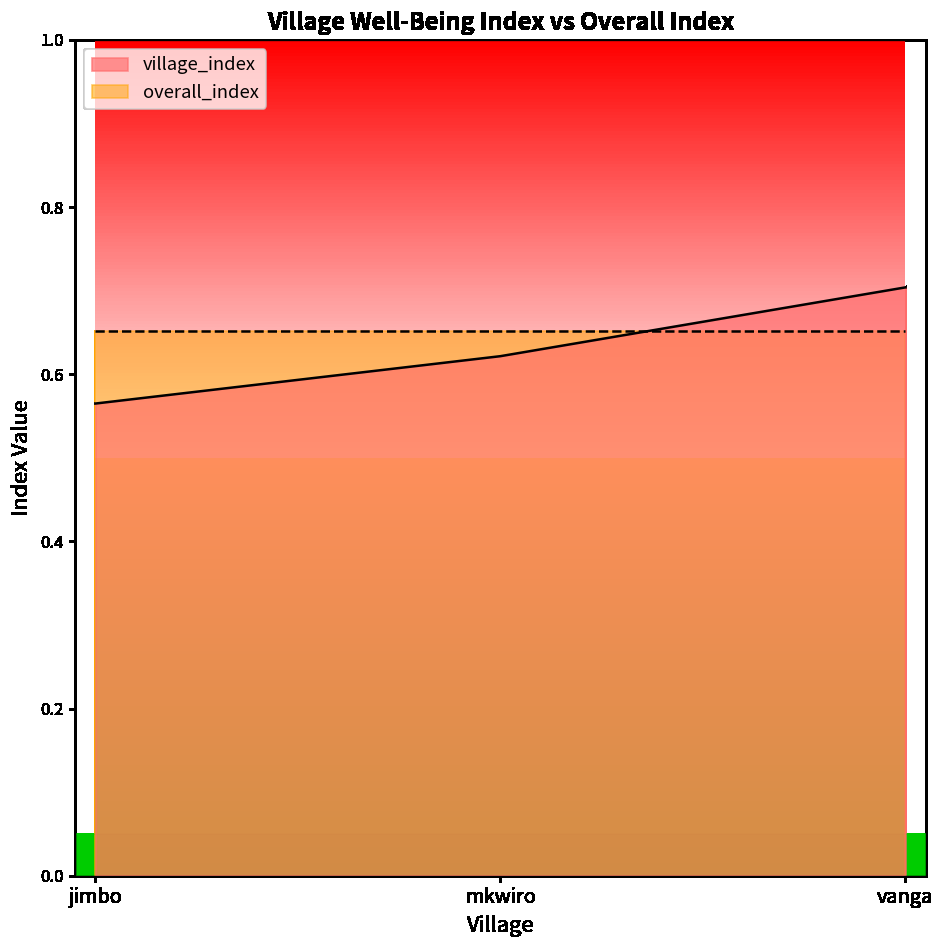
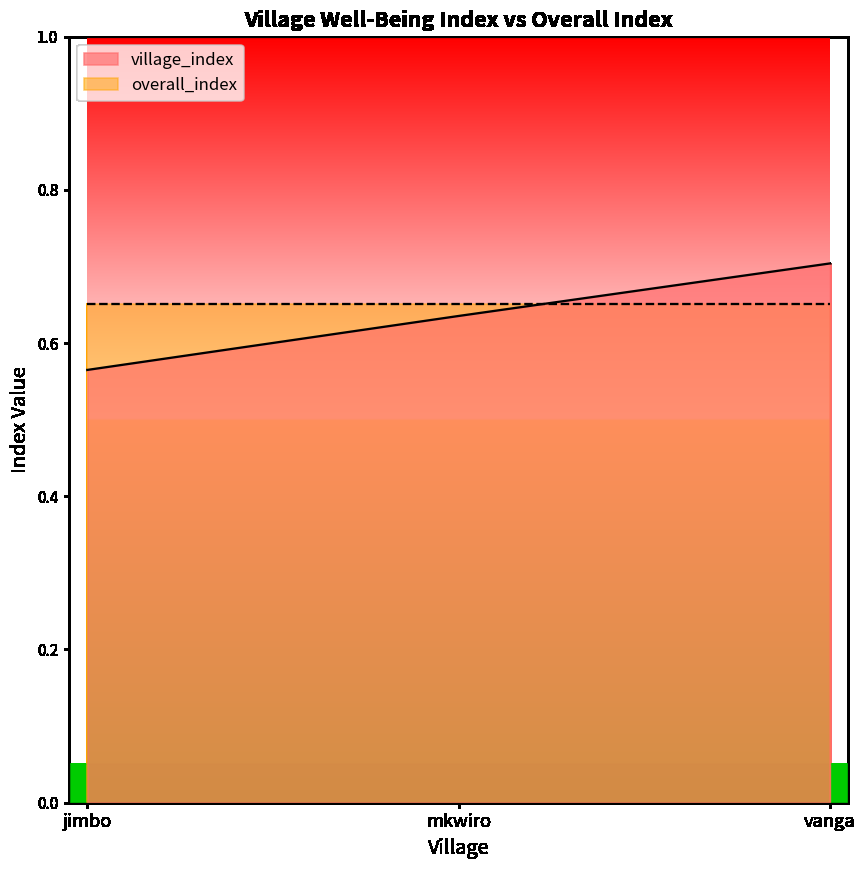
  {
    "village_index": {
      "jimbo": 0.56,
-     "mkwiro": 0.62,
+     "mkwiro": 0.64,
      "vanga": 0.70
    },
    "overall_index": {
      "jimbo": 0.65,
      "mkwiro": 0.65,
      "vanga": 0.65
    }
  }
